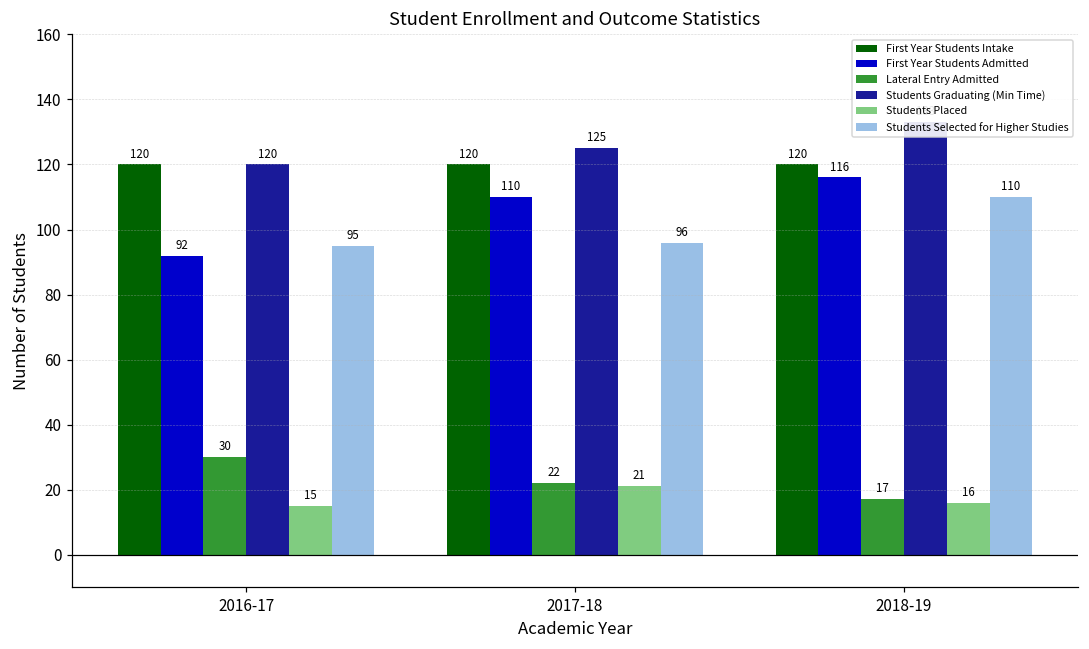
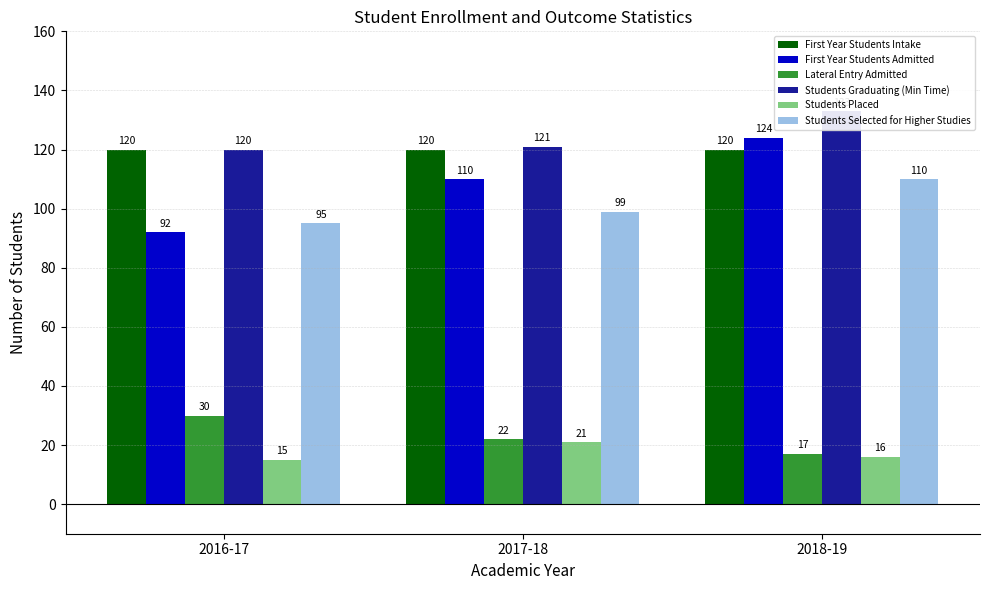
  {
    "First Year Students Intake": {
      "2016-17": 120,
      "2017-18": 120,
      "2018-19": 120
    },
    "First Year Students Admitted": {
      "2016-17": 92,
      "2017-18": 110,
-     "2018-19": 116
+     "2018-19": 124
    },
    "Lateral Entry Admitted": {
      "2016-17": 30,
      "2017-18": 22,
      "2018-19": 17
    },
    "Students Graduating (Min Time)": {
      "2016-17": 120,
-     "2017-18": 125
+     "2017-18": 121
    },
    "Students Placed": {
      "2016-17": 15,
      "2017-18": 21,
      "2018-19": 16
    },
    "Students Selected for Higher Studies": {
      "2016-17": 95,
-     "2017-18": 96,
+     "2017-18": 99,
      "2018-19": 110
    }
  }
